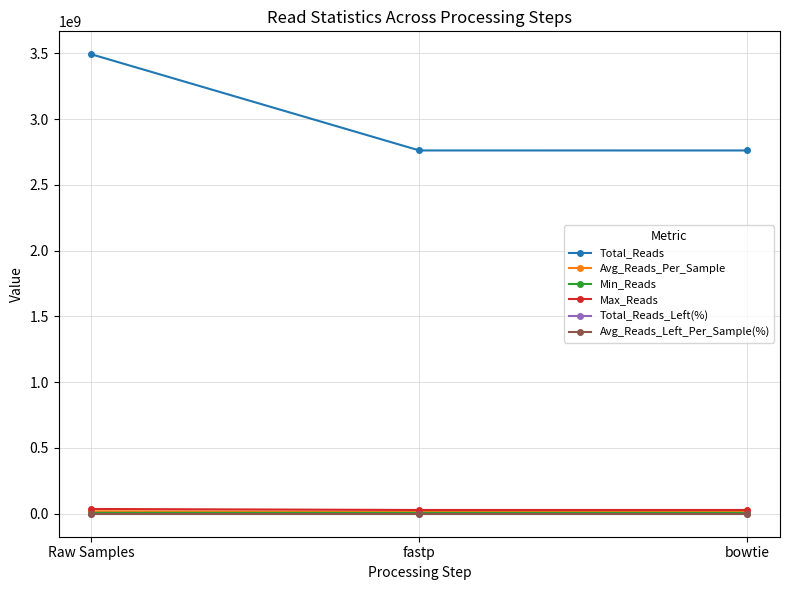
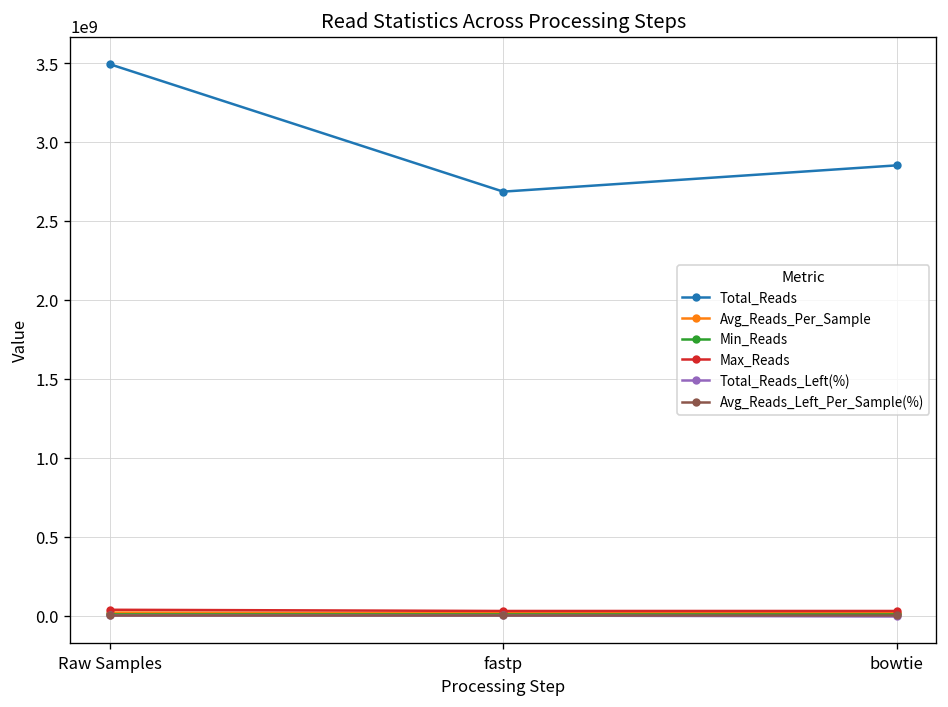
  {
    "Total_Reads": {
      "Raw Samples": 3490000000,
-     "fastp": 2760000000,
-     "bowtie": 2760000000
+     "fastp": 2690000000,
+     "bowtie": 2850000000
    }
  }
